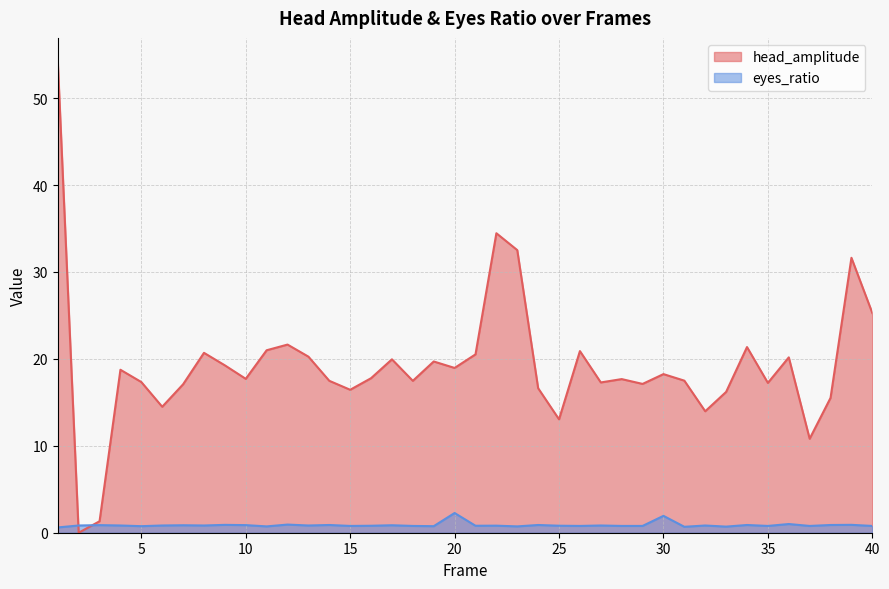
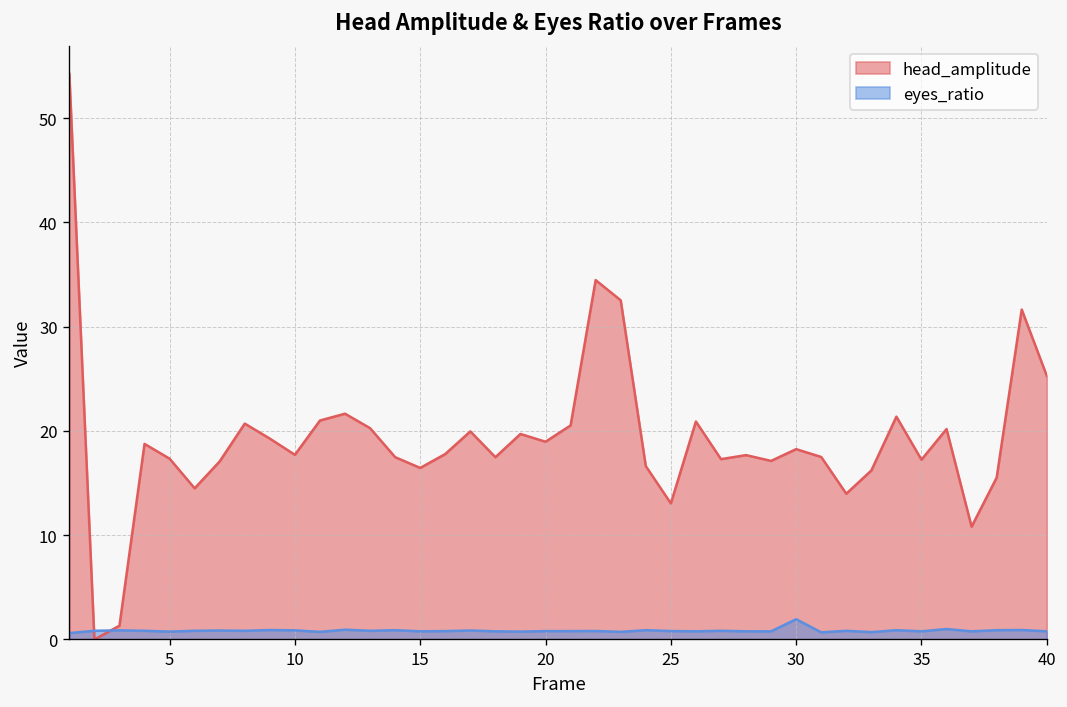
  {
    "head_amplitude": {
      "5": 17,
      "10": 18,
      "15": 16,
      "20": 19,
      "25": 13,
      "30": 18,
      "35": 17,
      "40": 25
    },
    "eyes_ratio": {
      "5": 1,
      "10": 1,
      "15": 1,
-     "20": 2,
+     "20": 1,
      "25": 1,
      "30": 2,
      "35": 1,
      "40": 1
    }
  }
